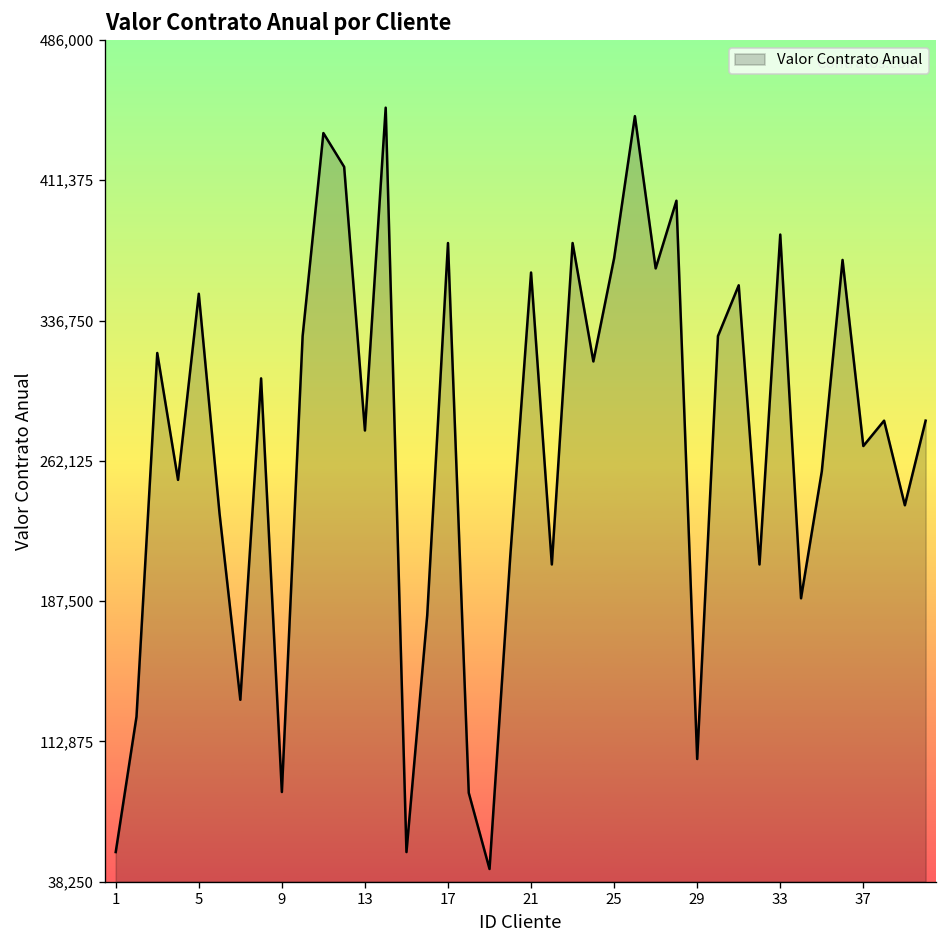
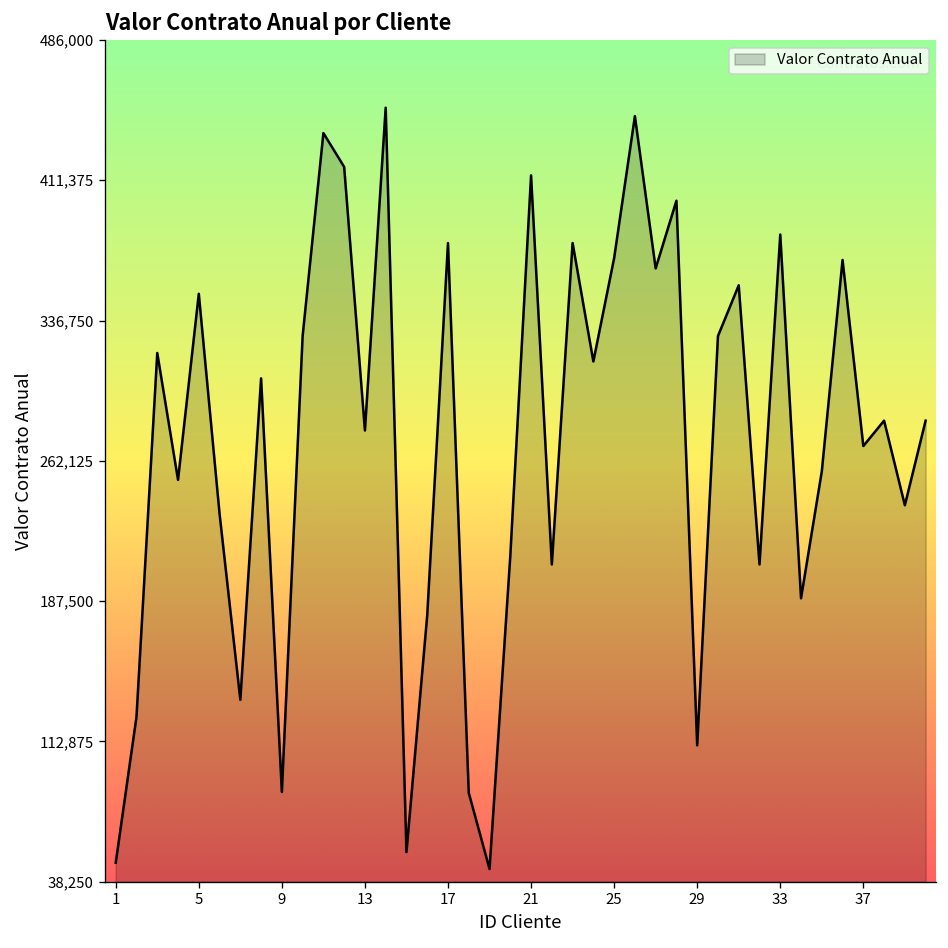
  {
-   "1": "54,000",
+   "1": "48,000",
    "5": "351,000",
    "9": "86,000",
    "13": "278,000",
    "17": "378,000",
-   "21": "362,000",
+   "21": "414,000",
    "25": "370,000",
-   "29": "104,000",
+   "29": "111,000",
    "33": "383,000",
    "37": "270,000"
  }
